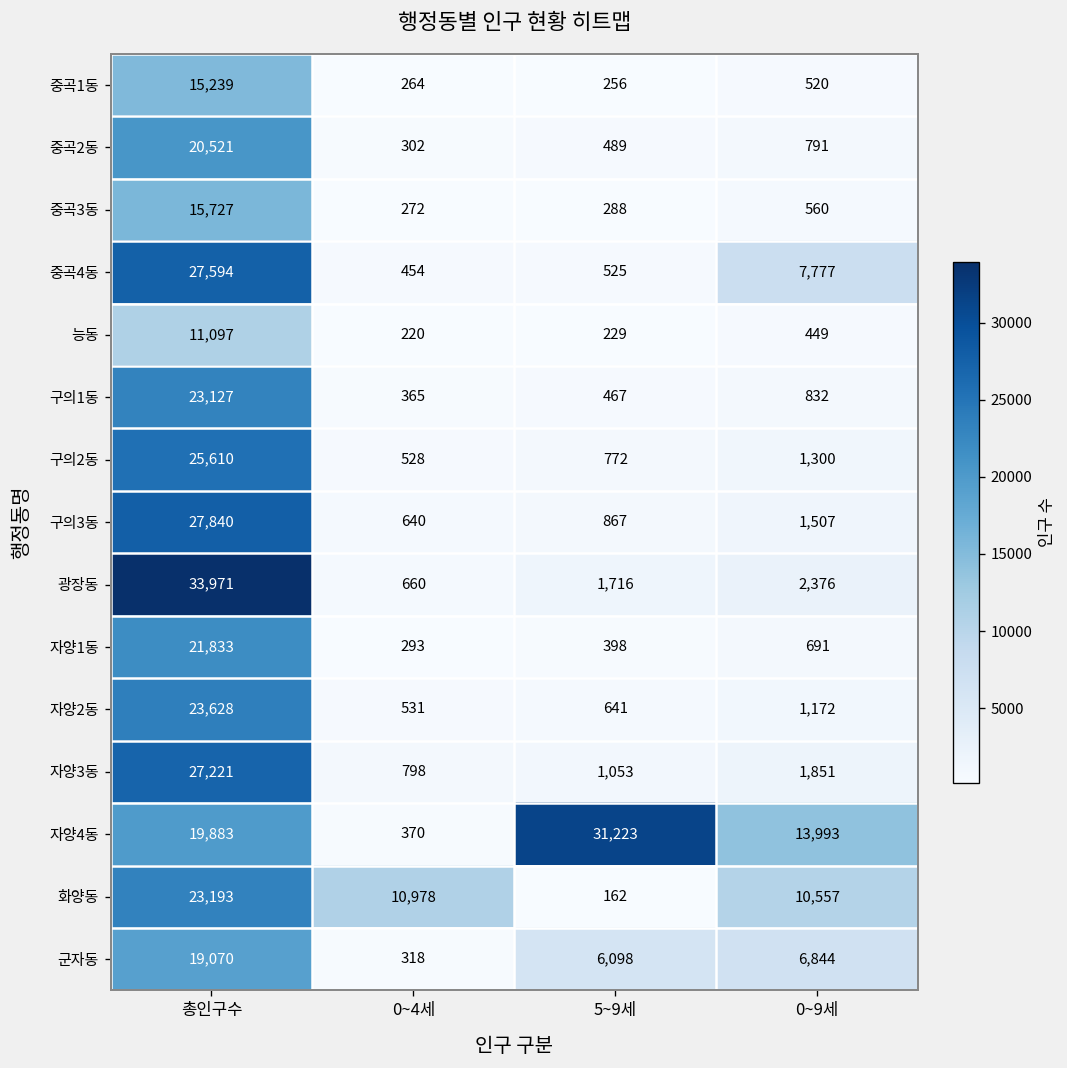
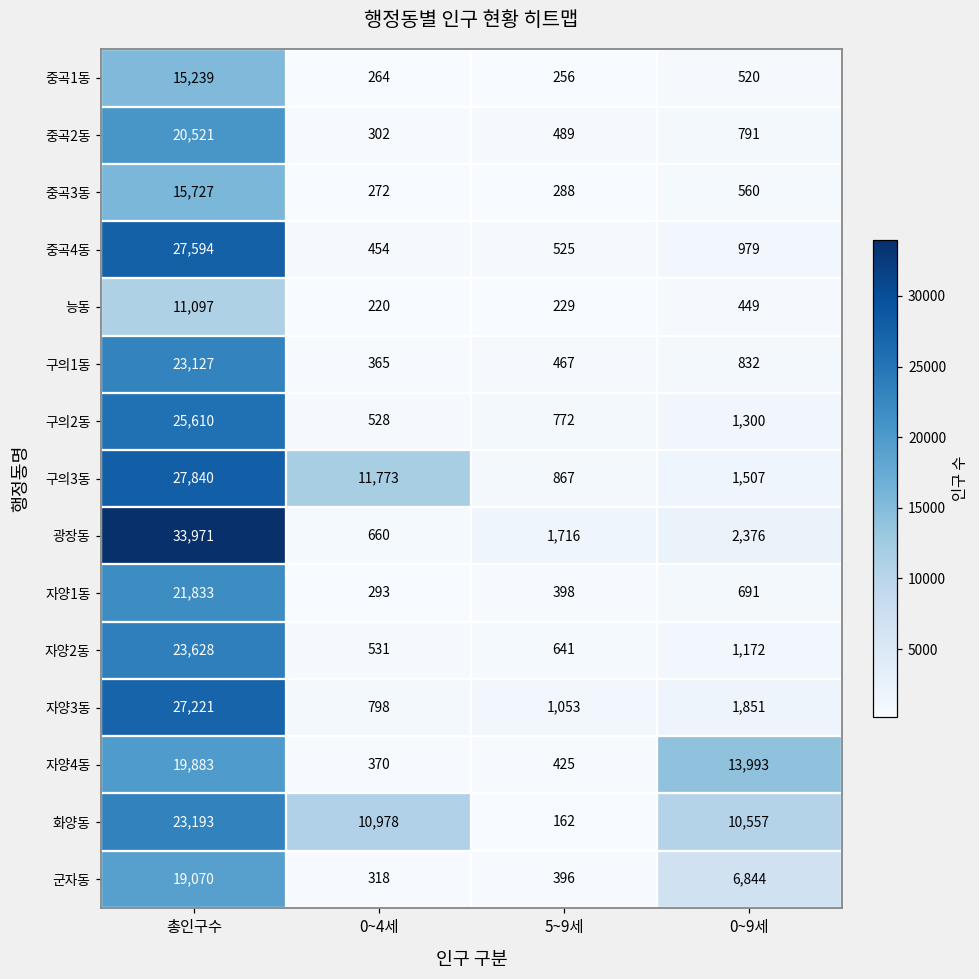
  {
    "중곡1동": {
      "총인구수": "15,239",
      "0~4세": "264",
      "5~9세": "256",
      "0~9세": "520"
    },
    "중곡2동": {
      "총인구수": "20,521",
      "0~4세": "302",
      "5~9세": "489",
      "0~9세": "791"
    },
    "중곡3동": {
      "총인구수": "15,727",
      "0~4세": "272",
      "5~9세": "288",
      "0~9세": "560"
    },
    "중곡4동": {
      "총인구수": "27,594",
      "0~4세": "454",
      "5~9세": "525",
-     "0~9세": "7,777"
+     "0~9세": "979"
    },
    "능동": {
      "총인구수": "11,097",
      "0~4세": "220",
      "5~9세": "229",
      "0~9세": "449"
    },
    "구의1동": {
      "총인구수": "23,127",
      "0~4세": "365",
      "5~9세": "467",
      "0~9세": "832"
    },
    "구의2동": {
      "총인구수": "25,610",
      "0~4세": "528",
      "5~9세": "772",
      "0~9세": "1,300"
    },
    "구의3동": {
      "총인구수": "27,840",
-     "0~4세": "640",
+     "0~4세": "11,773",
      "5~9세": "867",
      "0~9세": "1,507"
    },
    "광장동": {
      "총인구수": "33,971",
      "0~4세": "660",
      "5~9세": "1,716",
      "0~9세": "2,376"
    },
    "자양1동": {
      "총인구수": "21,833",
      "0~4세": "293",
      "5~9세": "398",
      "0~9세": "691"
    },
    "자양2동": {
      "총인구수": "23,628",
      "0~4세": "531",
      "5~9세": "641",
      "0~9세": "1,172"
    },
    "자양3동": {
      "총인구수": "27,221",
      "0~4세": "798",
      "5~9세": "1,053",
      "0~9세": "1,851"
    },
    "자양4동": {
      "총인구수": "19,883",
      "0~4세": "370",
-     "5~9세": "31,223",
+     "5~9세": "425",
      "0~9세": "13,993"
    },
    "화양동": {
      "총인구수": "23,193",
      "0~4세": "10,978",
      "5~9세": "162",
      "0~9세": "10,557"
    },
    "군자동": {
      "총인구수": "19,070",
      "0~4세": "318",
-     "5~9세": "6,098",
+     "5~9세": "396",
      "0~9세": "6,844"
    }
  }
